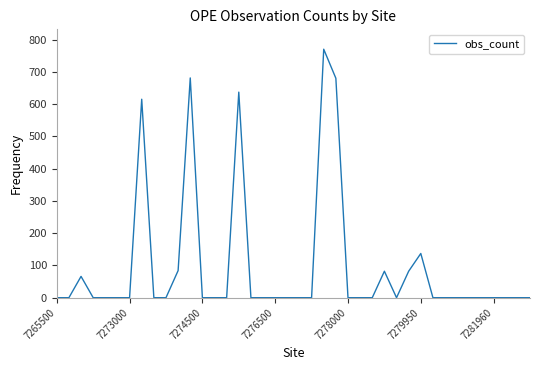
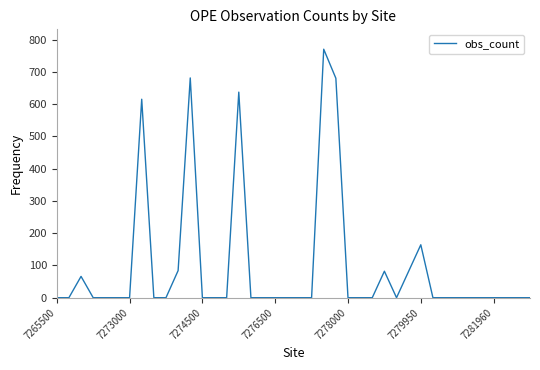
  {
    "7265500": 0,
    "7273000": 0,
    "7274500": 0,
    "7276500": 0,
    "7278000": 0,
-   "7279950": 140,
+   "7279950": 160,
    "7281960": 0
  }
